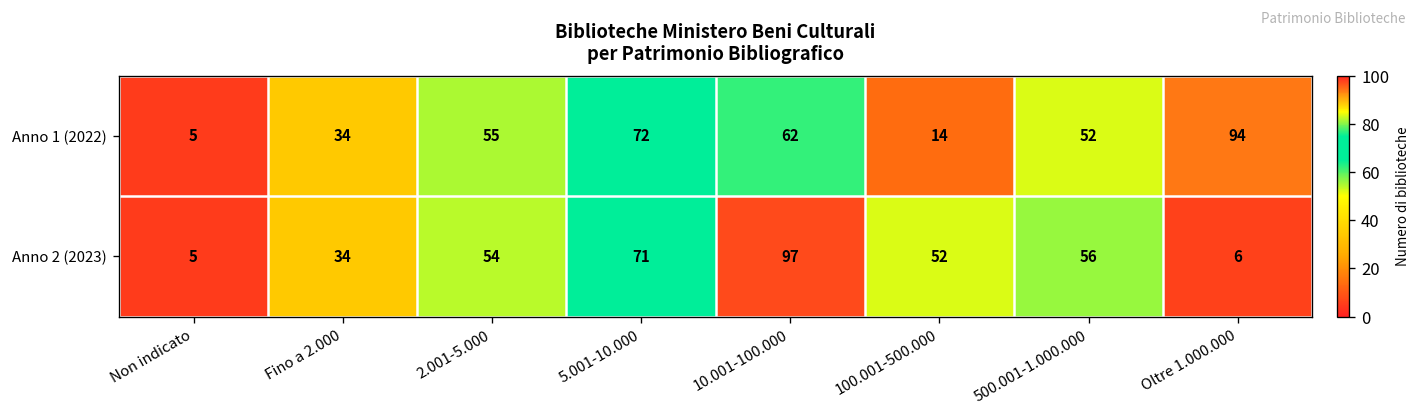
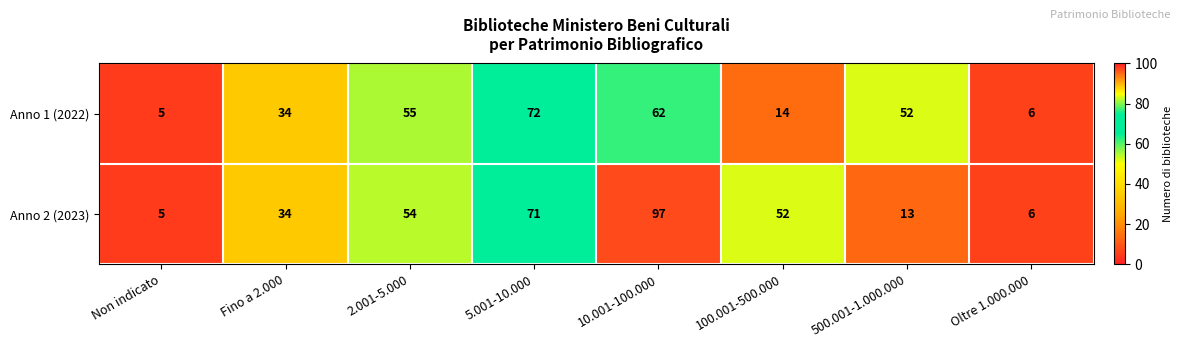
  {
    "Anno 1 (2022)": {
      "Non indicato": 5,
      "Fino a 2.000": 34,
      "2.001-5.000": 55,
      "5.001-10.000": 72,
      "10.001-100.000": 62,
      "100.001-500.000": 14,
      "500.001-1.000.000": 52,
-     "Oltre 1.000.000": 94
+     "Oltre 1.000.000": 6
    },
    "Anno 2 (2023)": {
      "Non indicato": 5,
      "Fino a 2.000": 34,
      "2.001-5.000": 54,
      "5.001-10.000": 71,
      "10.001-100.000": 97,
      "100.001-500.000": 52,
-     "500.001-1.000.000": 56,
+     "500.001-1.000.000": 13,
      "Oltre 1.000.000": 6
    }
  }
